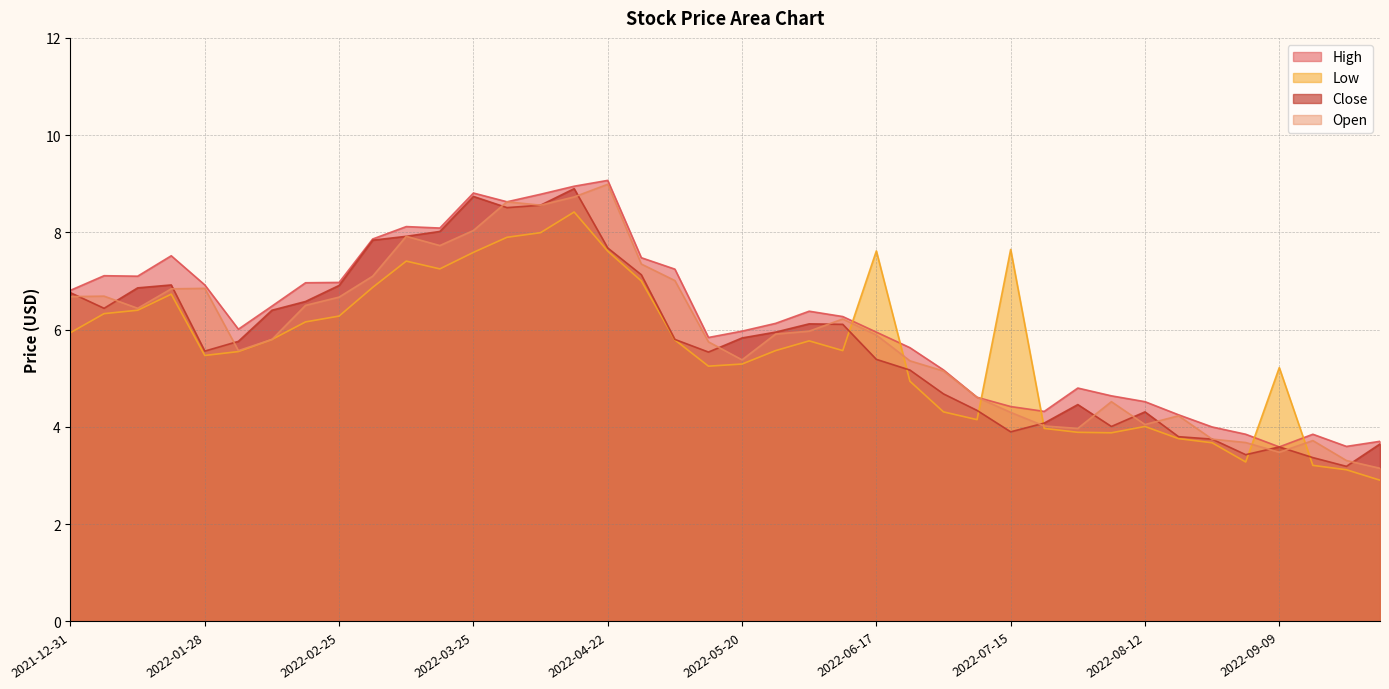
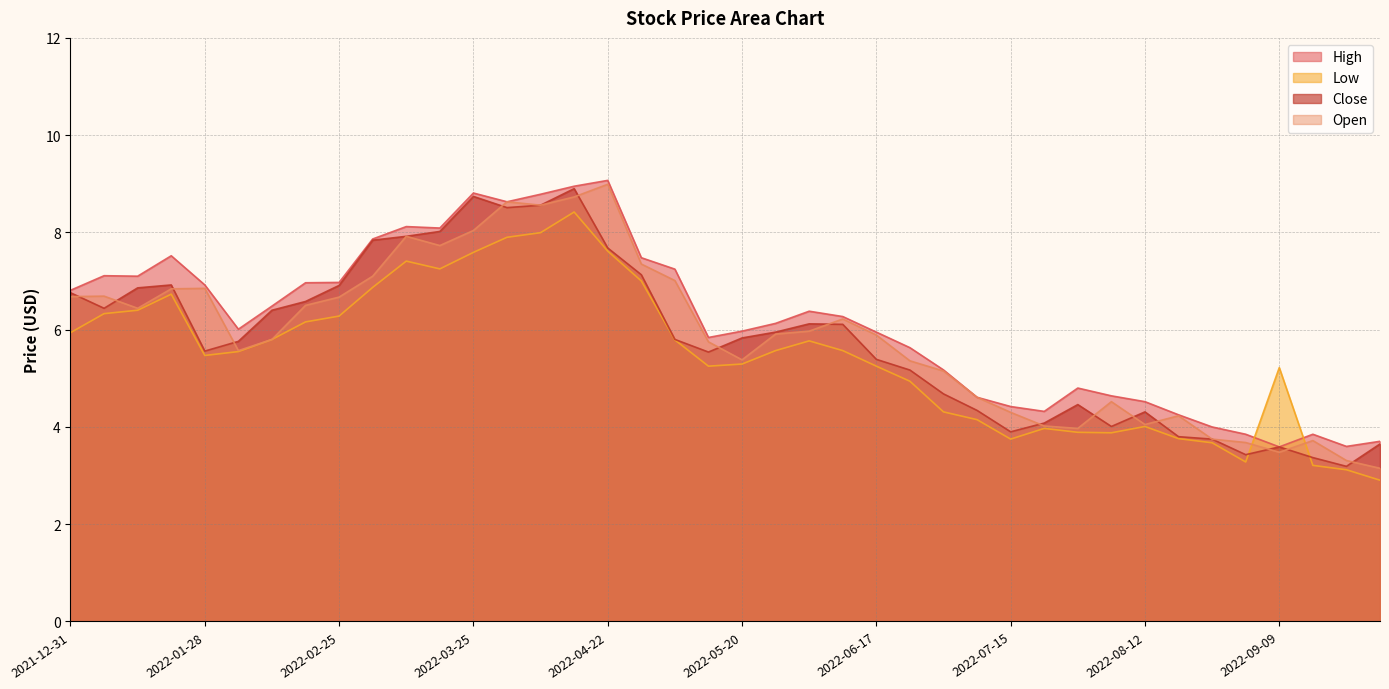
  {
    "Low": {
      "2021-12-31": 5.9,
      "2022-01-28": 5.5,
      "2022-02-25": 6.3,
      "2022-03-25": 7.6,
      "2022-04-22": 7.6,
      "2022-05-20": 5.3,
-     "2022-06-17": 7.6,
-     "2022-07-15": 7.7,
+     "2022-06-17": 5.3,
+     "2022-07-15": 3.8,
      "2022-09-09": 5.2
    }
  }
